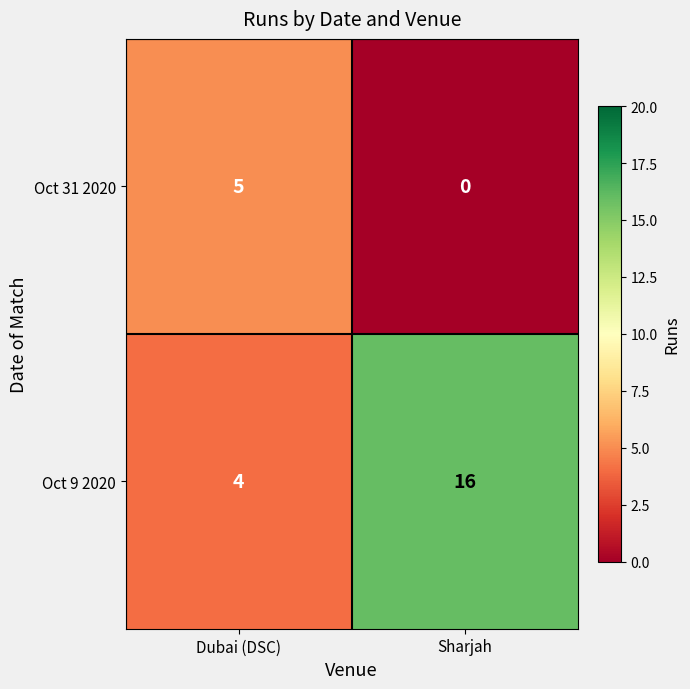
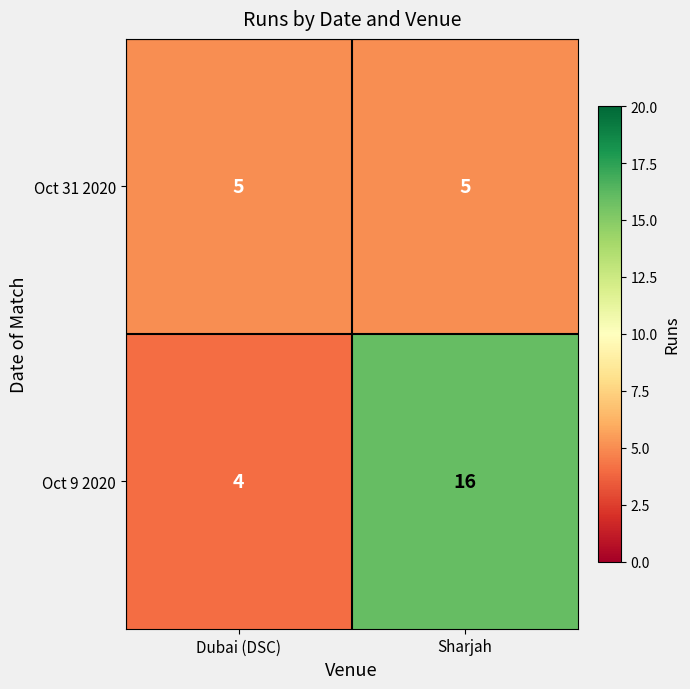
  {
    "Oct 31 2020": {
      "Dubai (DSC)": 5,
-     "Sharjah": 0
+     "Sharjah": 5
    },
    "Oct 9 2020": {
      "Dubai (DSC)": 4,
      "Sharjah": 16
    }
  }
